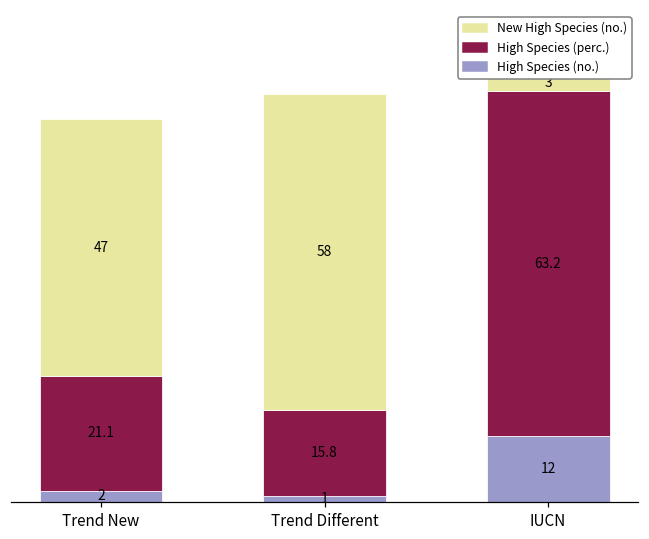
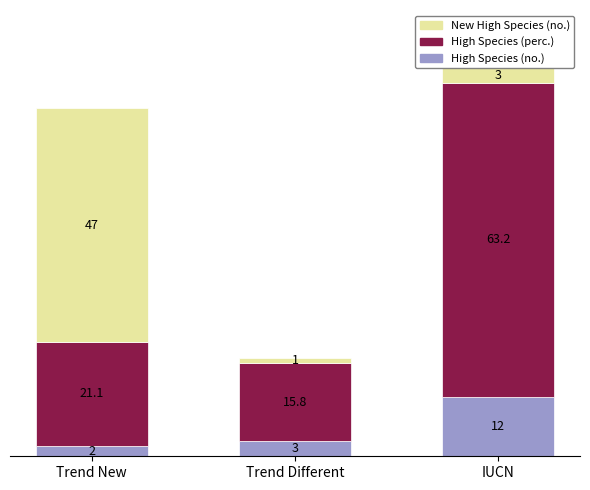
  {
    "High Species (no.)": {
      "Trend New": 2,
-     "Trend Different": 1,
+     "Trend Different": 3,
      "IUCN": 12
    },
    "High Species (perc.)": {
      "Trend New": 21.1,
      "Trend Different": 15.8,
      "IUCN": 63.2
    },
    "New High Species (no.)": {
      "Trend New": 47,
-     "Trend Different": 58
+     "Trend Different": 1
    }
  }
